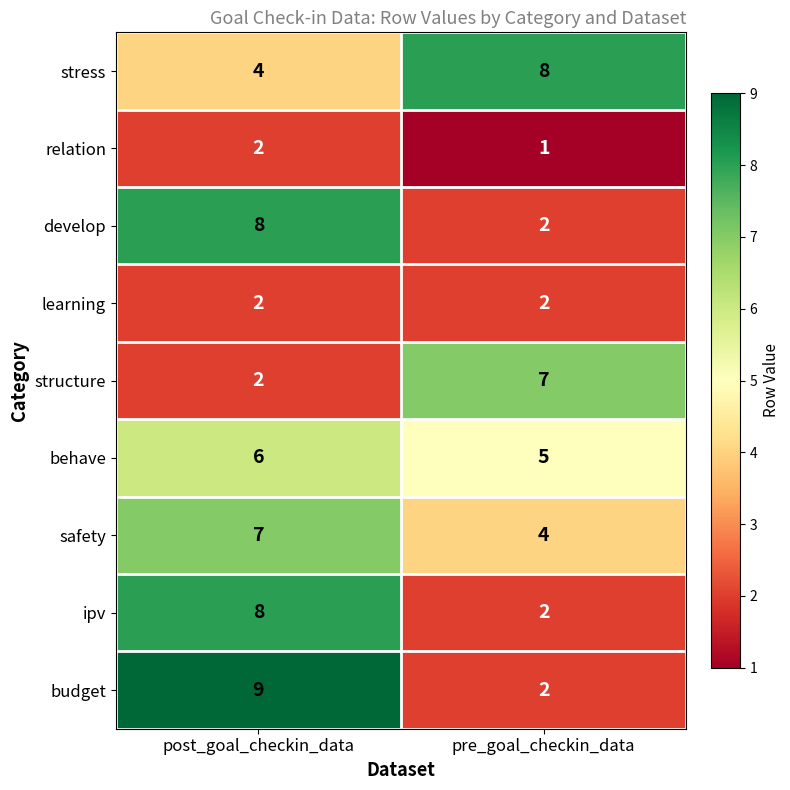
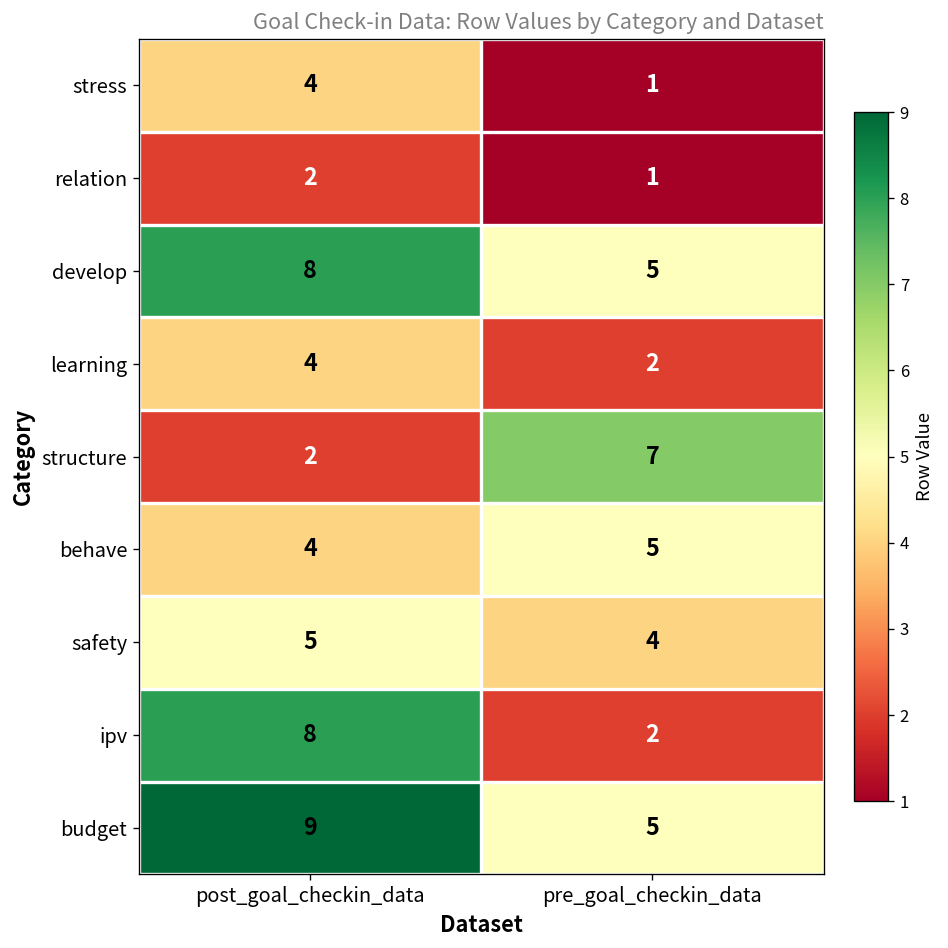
  {
    "stress": {
      "post_goal_checkin_data": 4,
-     "pre_goal_checkin_data": 8
+     "pre_goal_checkin_data": 1
    },
    "relation": {
      "post_goal_checkin_data": 2,
      "pre_goal_checkin_data": 1
    },
    "develop": {
      "post_goal_checkin_data": 8,
-     "pre_goal_checkin_data": 2
+     "pre_goal_checkin_data": 5
    },
    "learning": {
-     "post_goal_checkin_data": 2,
+     "post_goal_checkin_data": 4,
      "pre_goal_checkin_data": 2
    },
    "structure": {
      "post_goal_checkin_data": 2,
      "pre_goal_checkin_data": 7
    },
    "behave": {
-     "post_goal_checkin_data": 6,
+     "post_goal_checkin_data": 4,
      "pre_goal_checkin_data": 5
    },
    "safety": {
-     "post_goal_checkin_data": 7,
+     "post_goal_checkin_data": 5,
      "pre_goal_checkin_data": 4
    },
    "ipv": {
      "post_goal_checkin_data": 8,
      "pre_goal_checkin_data": 2
    },
    "budget": {
      "post_goal_checkin_data": 9,
-     "pre_goal_checkin_data": 2
+     "pre_goal_checkin_data": 5
    }
  }
